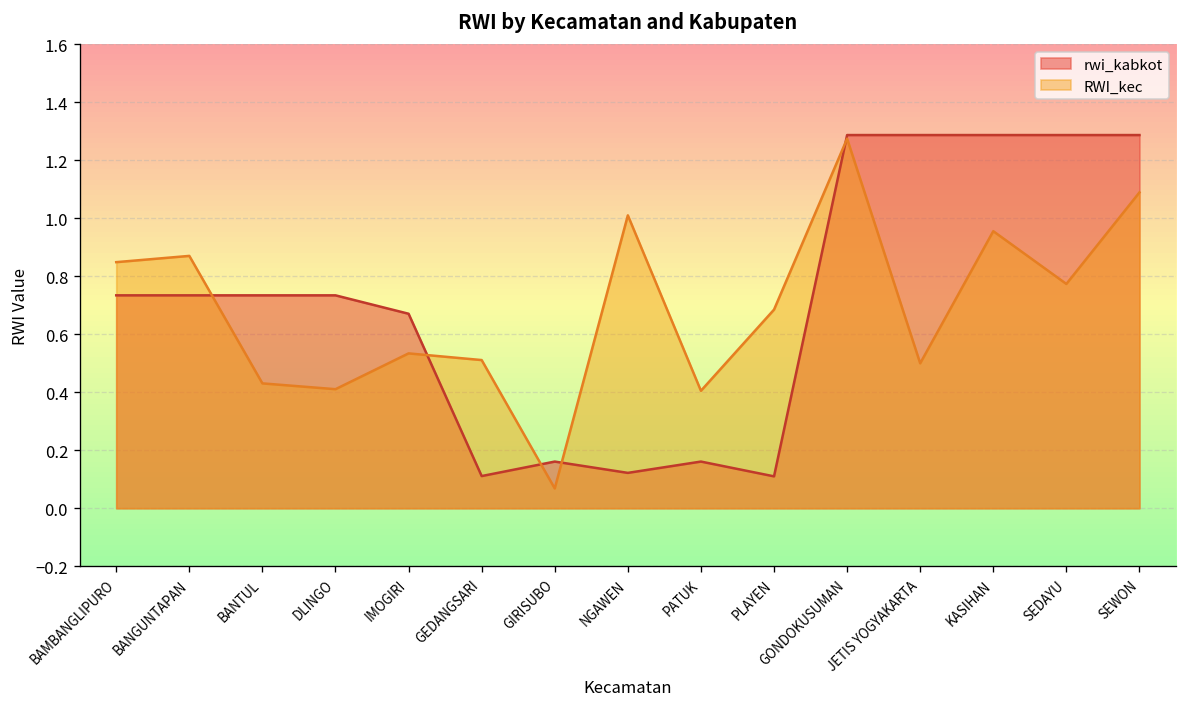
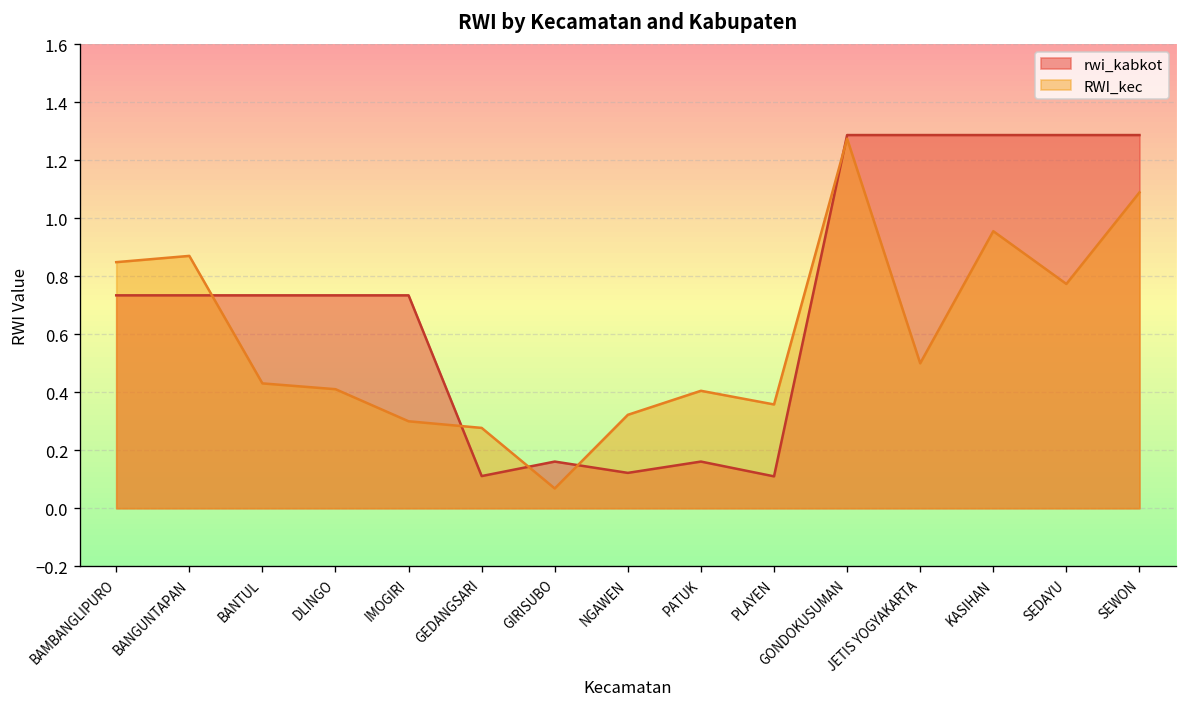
  {
    "rwi_kabkot": {
      "BAMBANGLIPURO": 0.73,
      "BANGUNTAPAN": 0.73,
      "BANTUL": 0.73,
      "DLINGO": 0.73,
-     "IMOGIRI": 0.67,
+     "IMOGIRI": 0.73,
      "GEDANGSARI": 0.11,
      "GIRISUBO": 0.16,
      "NGAWEN": 0.12,
      "PATUK": 0.16,
      "PLAYEN": 0.11,
      "GONDOKUSUMAN": 1.29,
      "JETIS YOGYAKARTA": 1.29,
      "KASIHAN": 1.29,
      "SEDAYU": 1.29,
      "SEWON": 1.29
    },
    "RWI_kec": {
      "BAMBANGLIPURO": 0.85,
      "BANGUNTAPAN": 0.87,
      "BANTUL": 0.43,
      "DLINGO": 0.41,
-     "IMOGIRI": 0.53,
-     "GEDANGSARI": 0.51,
+     "IMOGIRI": 0.30,
+     "GEDANGSARI": 0.28,
      "GIRISUBO": 0.07,
-     "NGAWEN": 1.01,
+     "NGAWEN": 0.32,
      "PATUK": 0.41,
-     "PLAYEN": 0.69,
+     "PLAYEN": 0.36,
      "GONDOKUSUMAN": 1.28,
      "JETIS YOGYAKARTA": 0.50,
      "KASIHAN": 0.96,
      "SEDAYU": 0.77,
      "SEWON": 1.09
    }
  }
